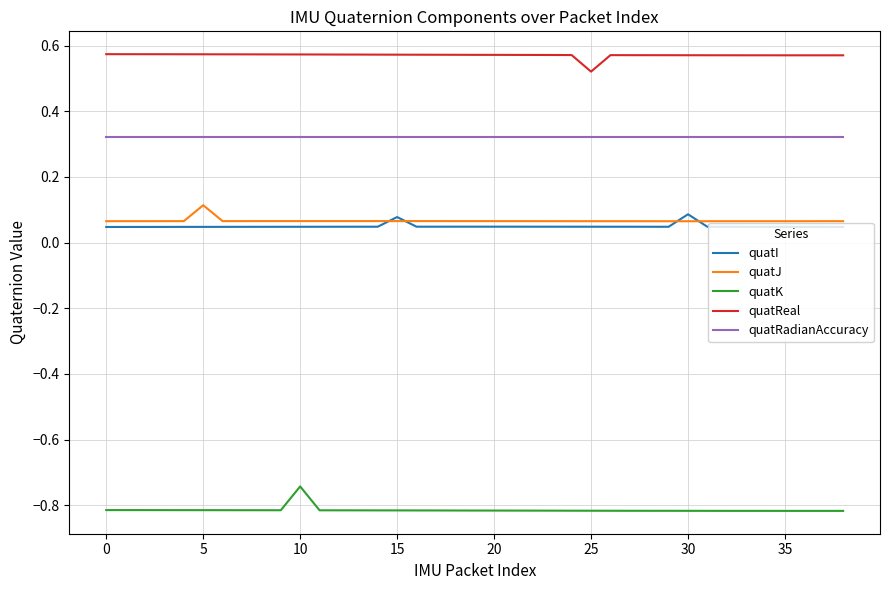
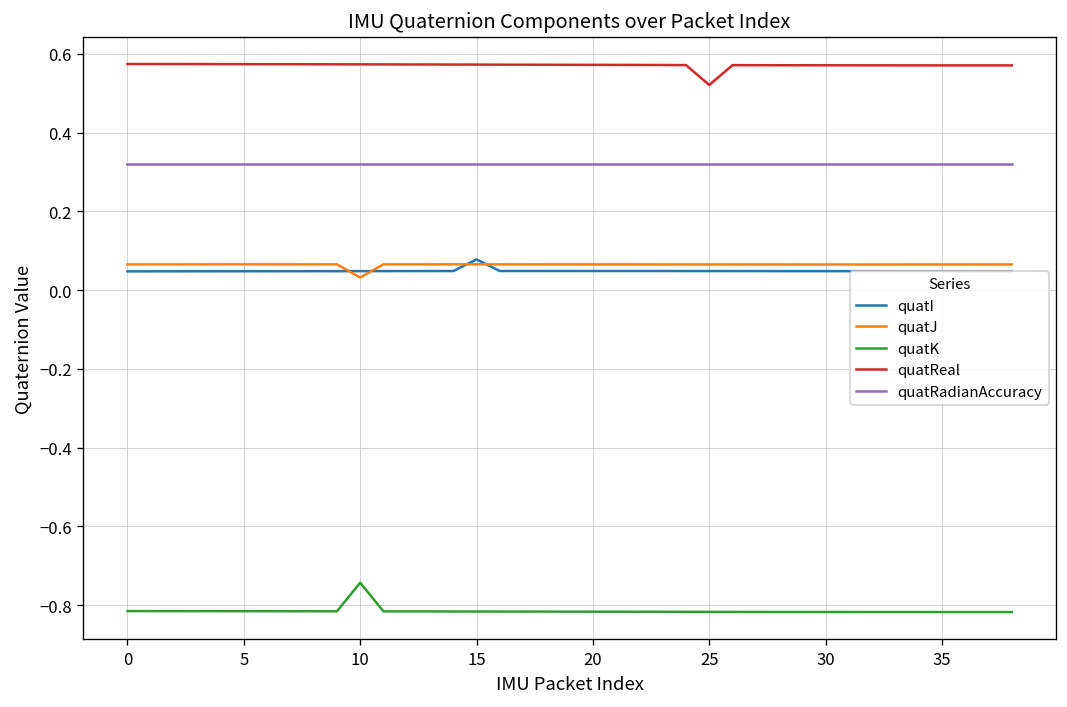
  {
    "quatI": {
      "0": 0.05,
      "5": 0.05,
      "10": 0.05,
      "15": 0.08,
      "20": 0.05,
      "25": 0.05,
-     "30": 0.09
+     "30": 0.05
    },
    "quatJ": {
      "0": 0.07,
-     "5": 0.11,
-     "10": 0.07,
+     "5": 0.07,
+     "10": 0.03,
      "15": 0.07,
      "20": 0.07,
      "25": 0.07,
      "30": 0.07,
      "35": 0.07
    },
    "quatK": {
      "0": -0.81,
      "5": -0.82,
      "10": -0.74,
      "15": -0.82,
      "20": -0.82,
      "25": -0.82,
      "30": -0.82,
      "35": -0.82
    },
    "quatReal": {
      "0": 0.57,
      "5": 0.57,
      "10": 0.57,
      "15": 0.57,
      "20": 0.57,
      "25": 0.52,
      "30": 0.57,
      "35": 0.57
    },
    "quatRadianAccuracy": {
      "0": 0.32,
      "5": 0.32,
      "10": 0.32,
      "15": 0.32,
      "20": 0.32,
      "25": 0.32,
      "30": 0.32,
      "35": 0.32
    }
  }
